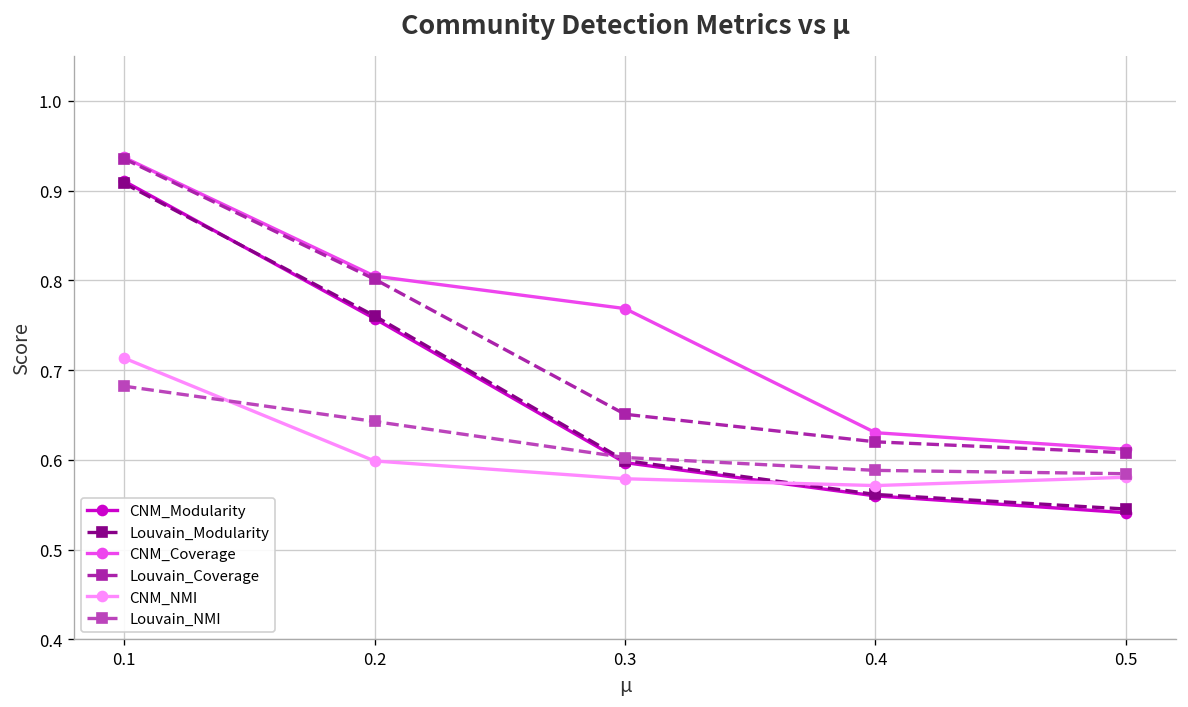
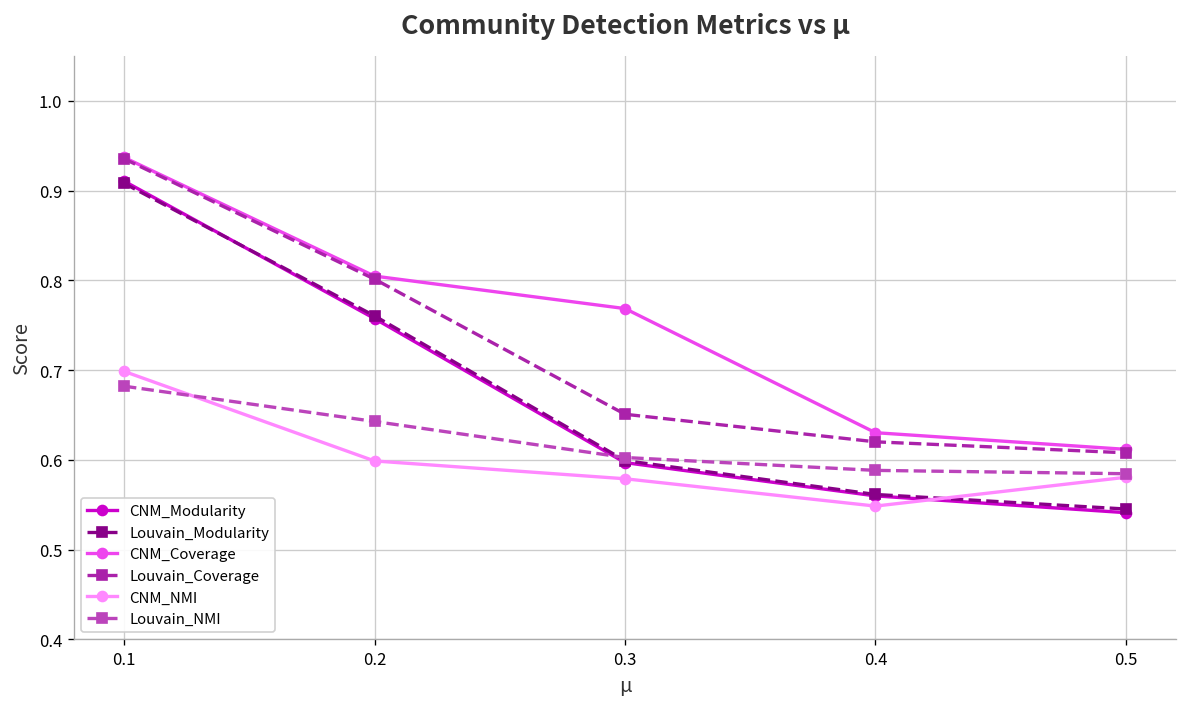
  {
    "CNM_Coverage": {
      "0.2": 0.80,
      "0.3": 0.77,
      "0.4": 0.63,
      "0.5": 0.61
    },
    "CNM_NMI": {
-     "0.1": 0.71,
+     "0.1": 0.70,
      "0.2": 0.60,
      "0.3": 0.58,
-     "0.4": 0.57,
+     "0.4": 0.55,
      "0.5": 0.58
    }
  }
